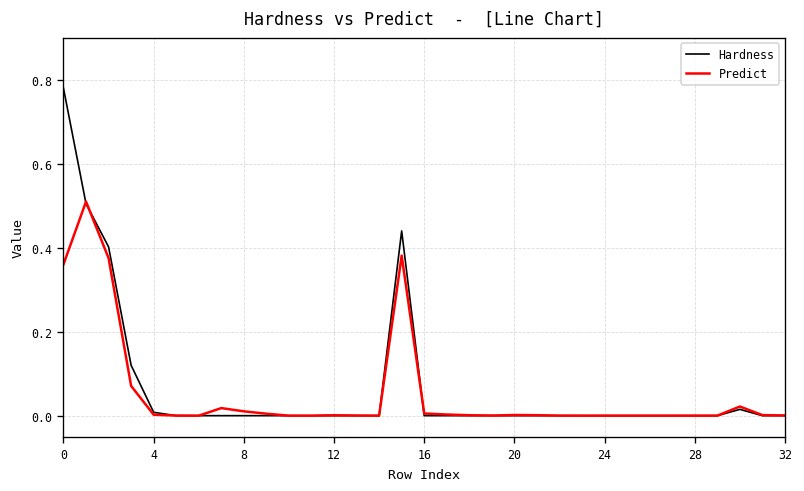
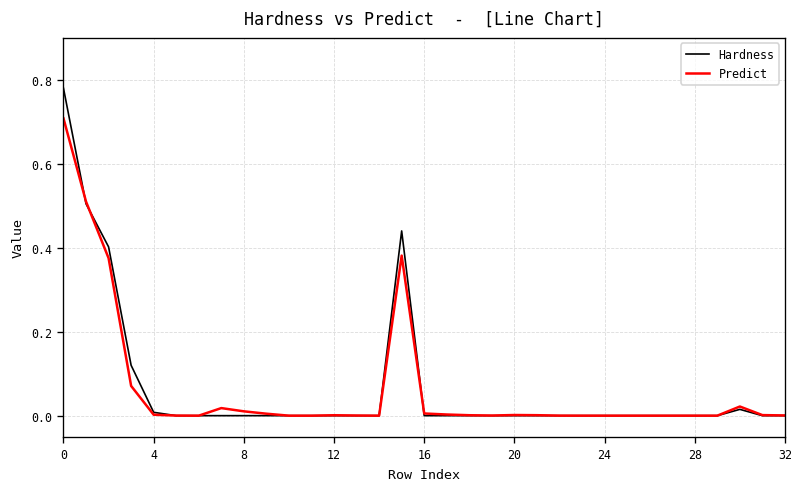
  {
    "Hardness": {
      "0": 0.78,
      "8": 0.00
    },
    "Predict": {
-     "0": 0.36,
+     "0": 0.71,
      "8": 0.01
    }
  }
